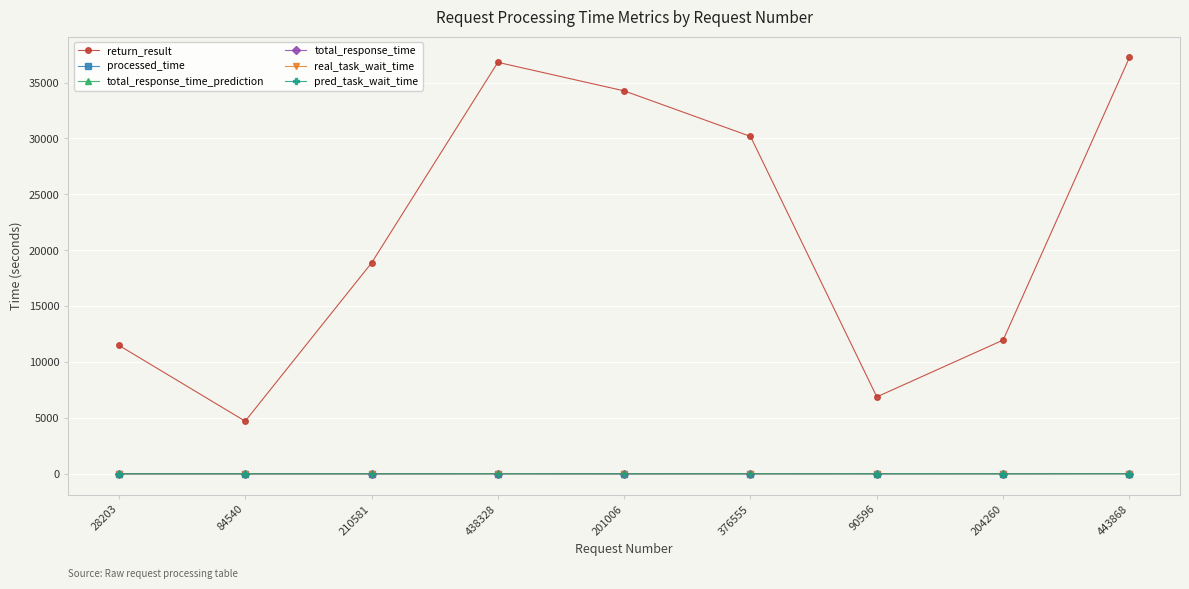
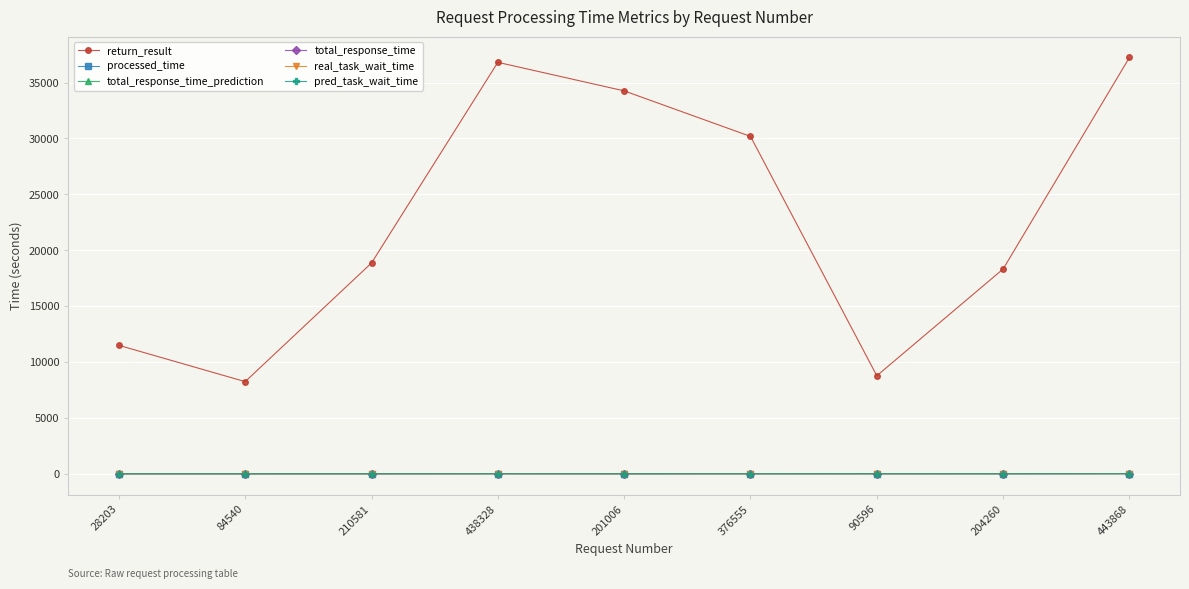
  {
    "return_result": {
      "28203": 11500,
-     "84540": 4700,
+     "84540": 8200,
      "210581": 18900,
      "438328": 36800,
      "201006": 34300,
      "376555": 30200,
-     "90596": 6900,
-     "204260": 12000,
+     "90596": 8800,
+     "204260": 18300,
      "443868": 37300
    },
    "pred_task_wait_time": {
      "28203": 0,
      "84540": 0,
      "210581": 0,
      "438328": 0,
      "201006": 0,
      "376555": 0,
      "90596": 0,
      "204260": 0,
      "443868": 0
    }
  }
